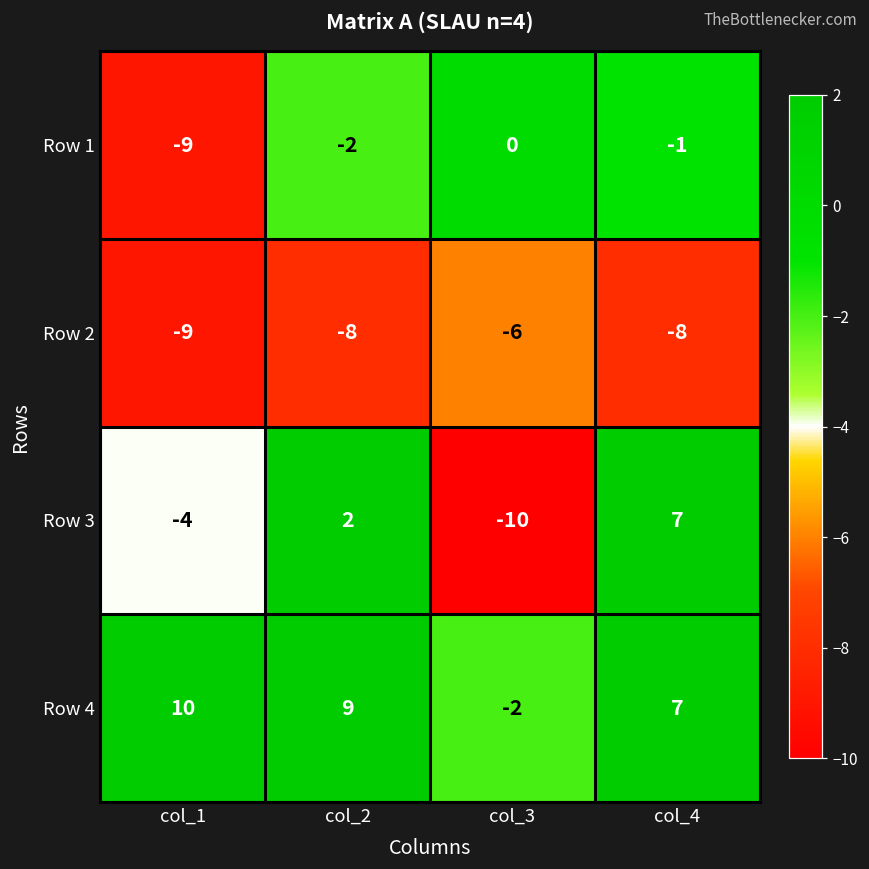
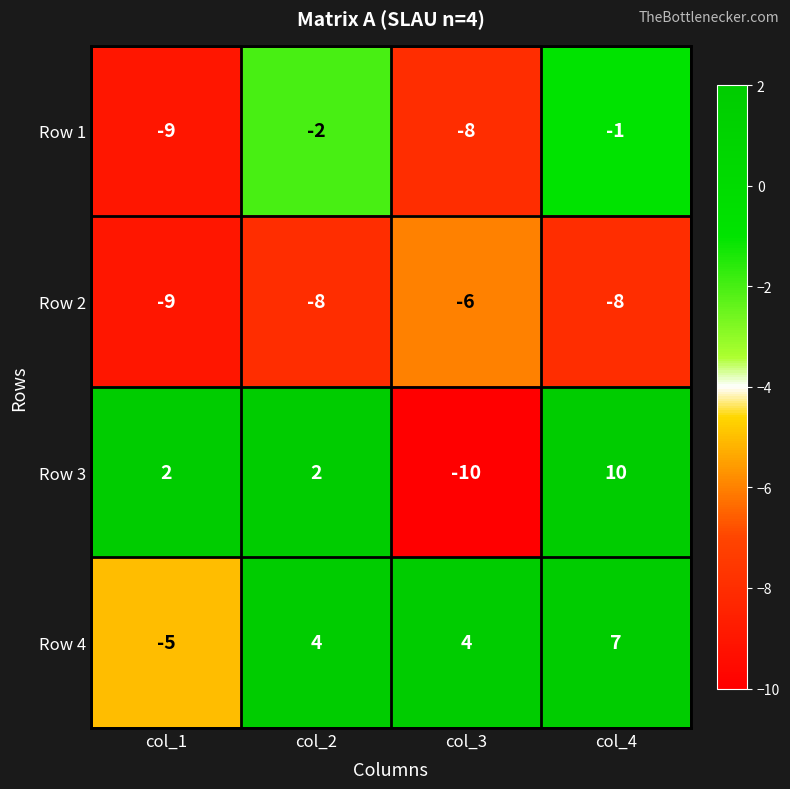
  {
    "Row 1": {
      "col_1": -9,
      "col_2": -2,
-     "col_3": 0,
+     "col_3": -8,
      "col_4": -1
    },
    "Row 2": {
      "col_1": -9,
      "col_2": -8,
      "col_3": -6,
      "col_4": -8
    },
    "Row 3": {
-     "col_1": -4,
+     "col_1": 2,
      "col_2": 2,
      "col_3": -10,
-     "col_4": 7
+     "col_4": 10
    },
    "Row 4": {
-     "col_1": 10,
-     "col_2": 9,
-     "col_3": -2,
+     "col_1": -5,
+     "col_2": 4,
+     "col_3": 4,
      "col_4": 7
    }
  }
